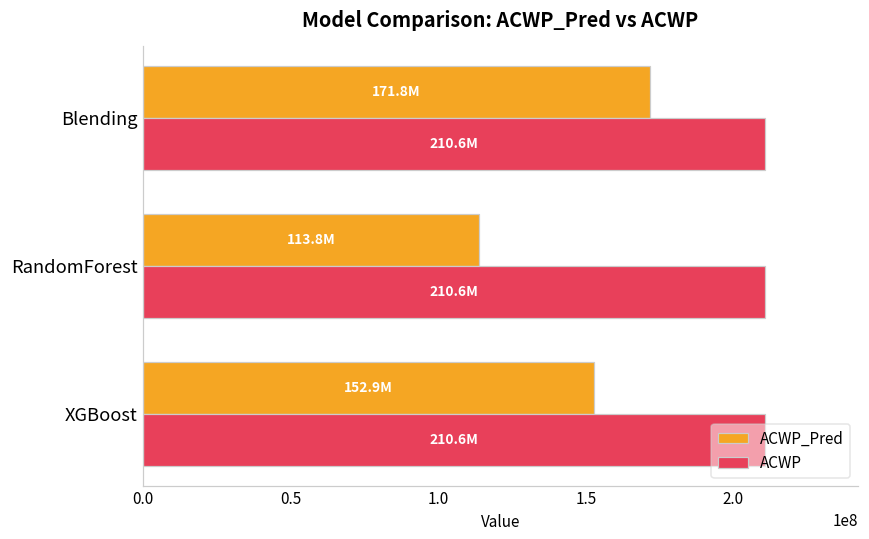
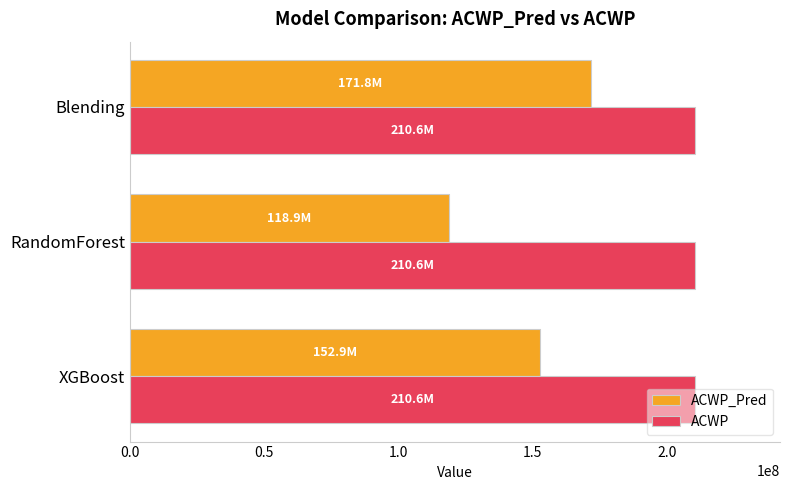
  {
    "ACWP_Pred": {
      "Blending": "171.8M",
-     "RandomForest": "113.8M",
+     "RandomForest": "118.9M",
      "XGBoost": "152.9M"
    },
    "ACWP": {
      "Blending": "210.6M",
      "RandomForest": "210.6M"
    }
  }
